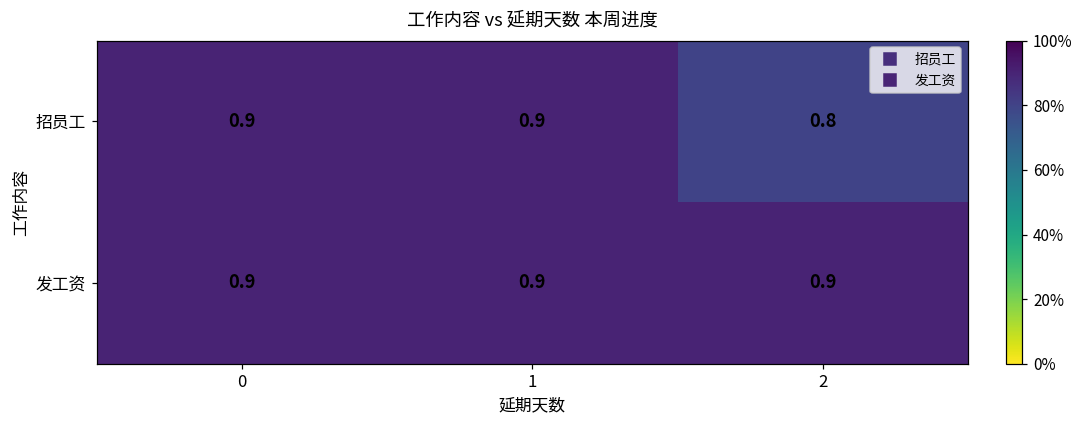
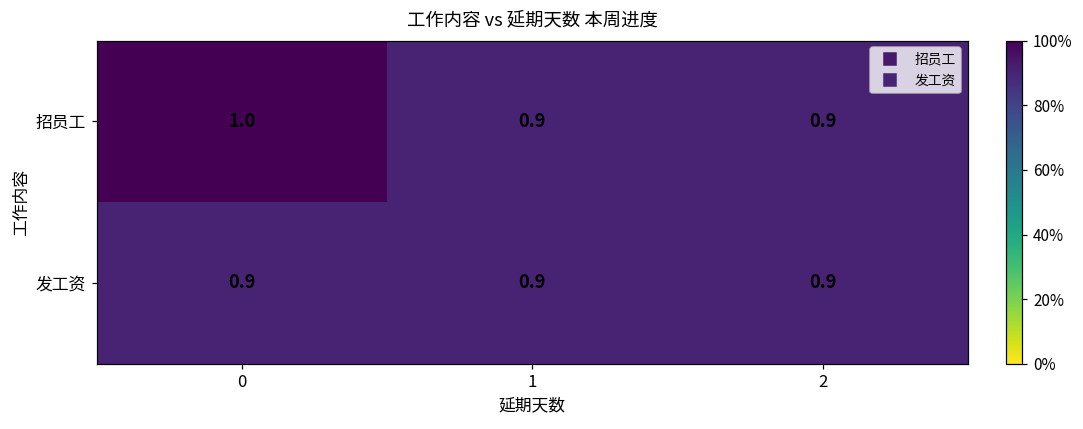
  {
    "招员工": {
-     "0": 0.9,
+     "0": 1.0,
      "1": 0.9,
-     "2": 0.8
+     "2": 0.9
    },
    "发工资": {
      "0": 0.9,
      "1": 0.9,
      "2": 0.9
    }
  }
